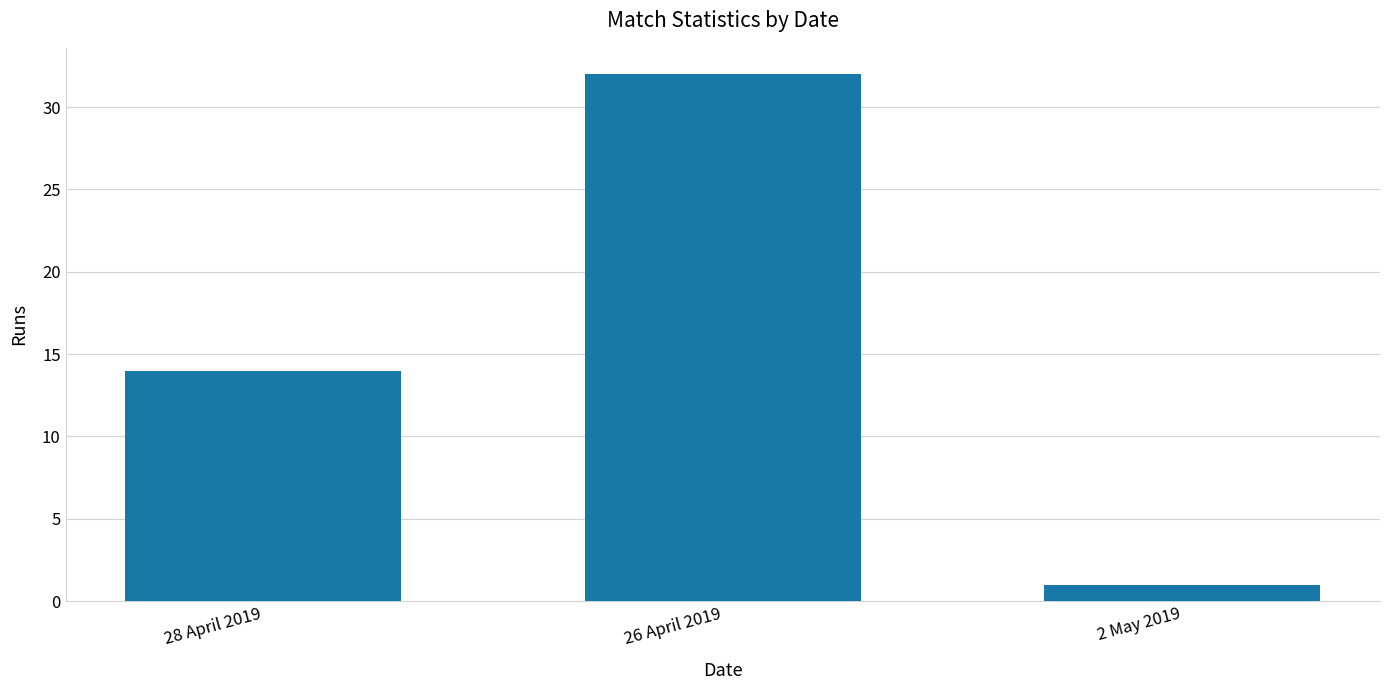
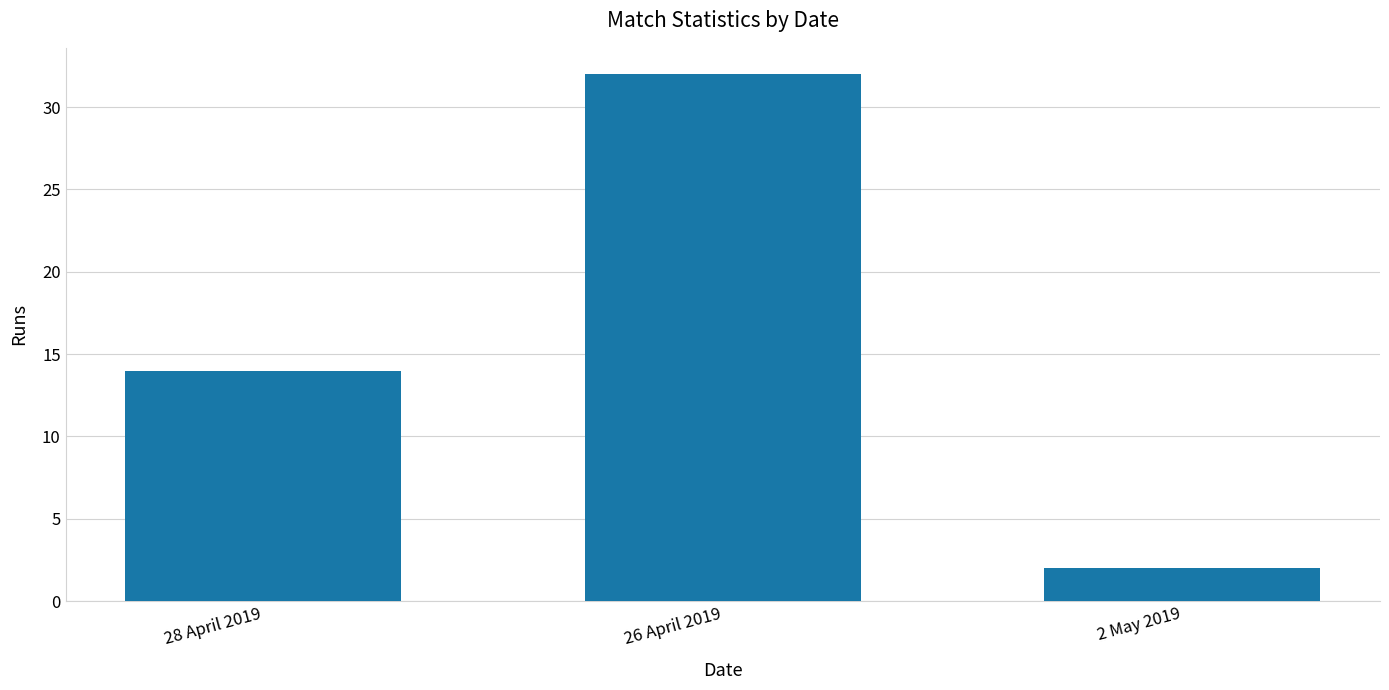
  {
    "28 April 2019": 14,
    "26 April 2019": 32,
-   "2 May 2019": 1
+   "2 May 2019": 2
  }
